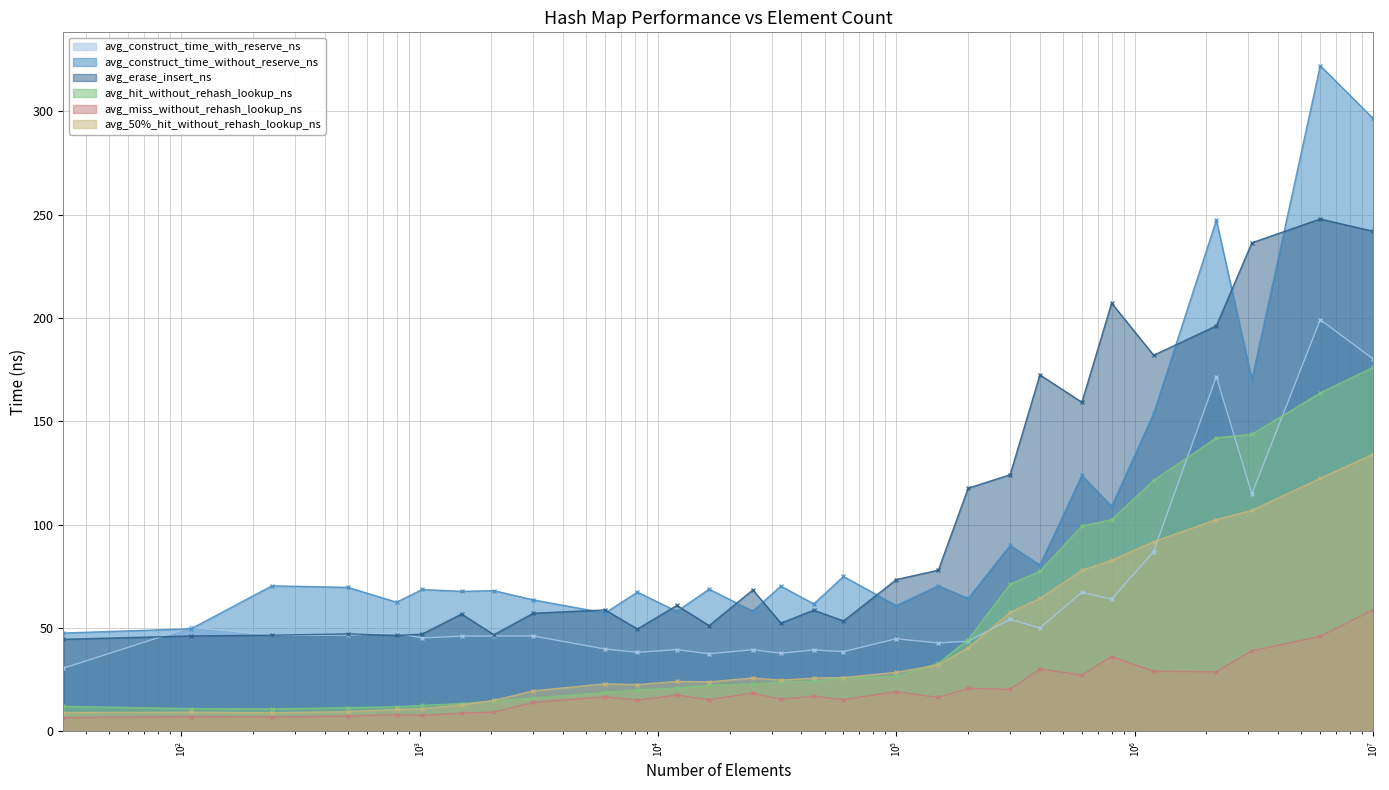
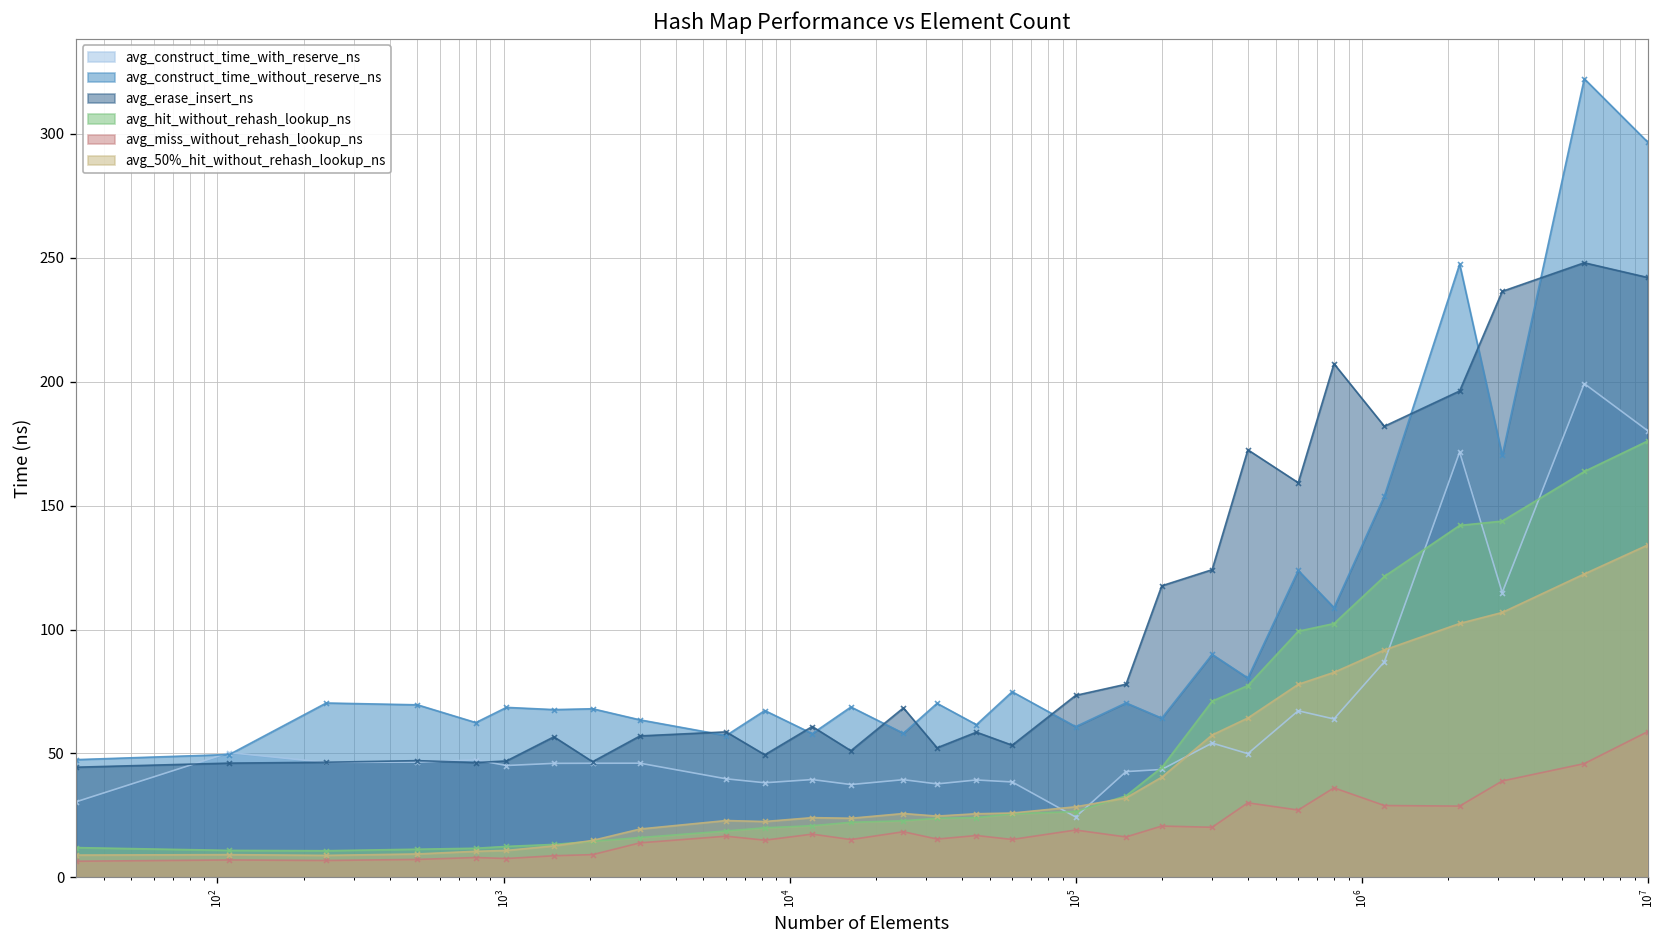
  {
    "avg_construct_time_with_reserve_ns": {
-     "10^5": 45,
+     "10^5": 24,
      "10^7": 180
    },
    "avg_hit_without_rehash_lookup_ns": {
      "10^5": 27,
      "10^7": 176
    }
  }
